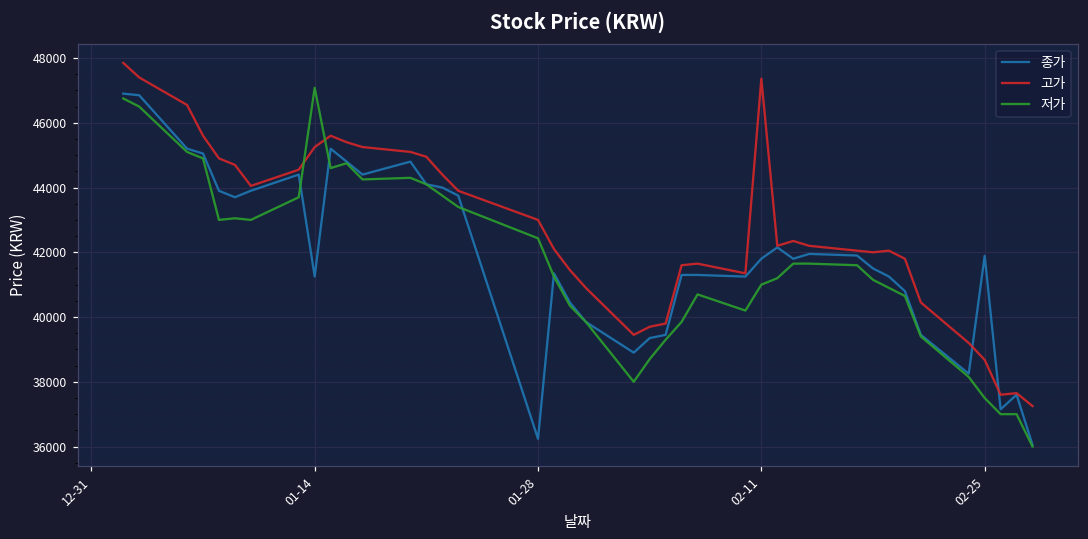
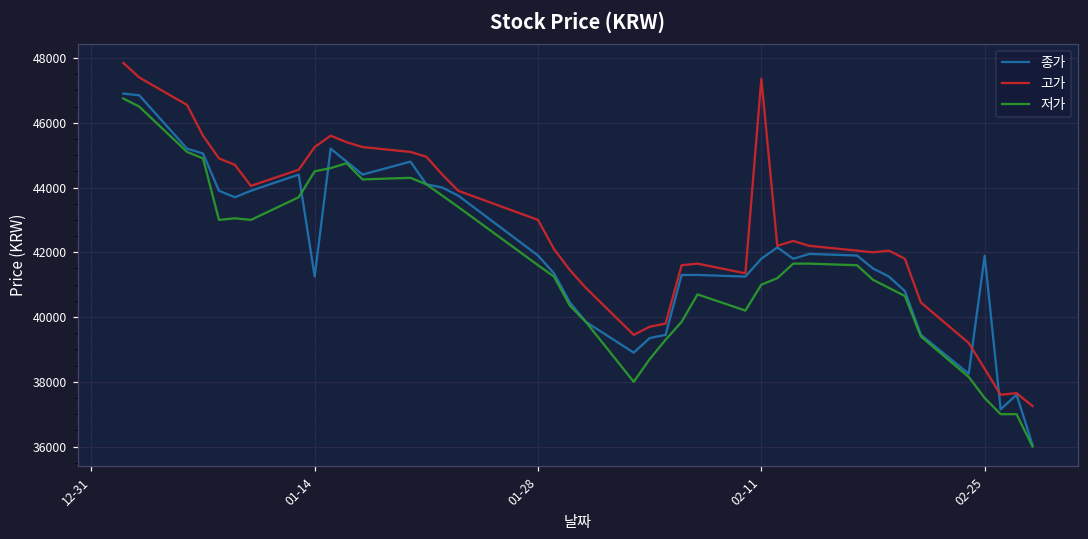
  {
    "종가": {
      "01-14": 41300,
-     "01-28": 36200,
+     "01-28": 41900,
      "02-11": 41800,
      "02-25": 41900
    },
    "고가": {
      "01-14": 45300,
      "01-28": 43000,
      "02-11": 47400,
-     "02-25": 38700
+     "02-25": 38400
    },
    "저가": {
-     "01-14": 47100,
-     "01-28": 42400,
+     "01-14": 44500,
+     "01-28": 41600,
      "02-11": 41000,
      "02-25": 37500
    }
  }
